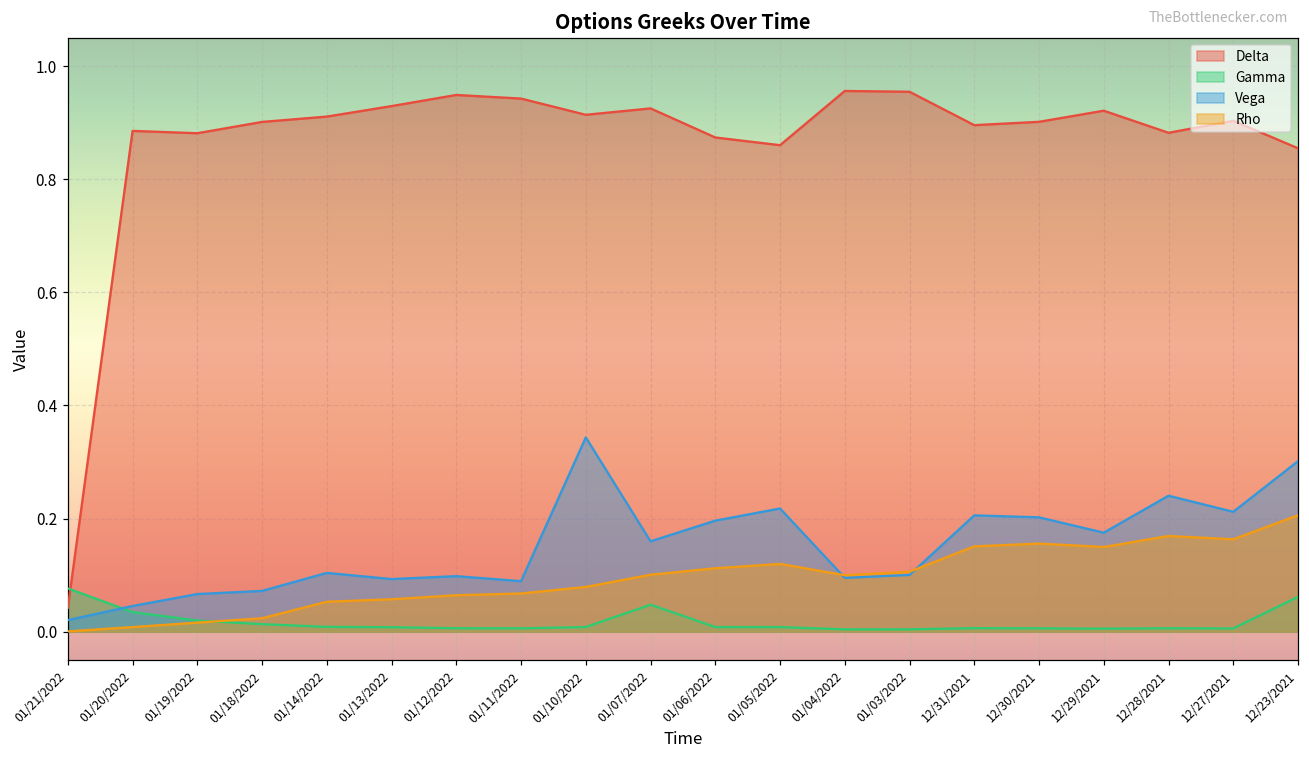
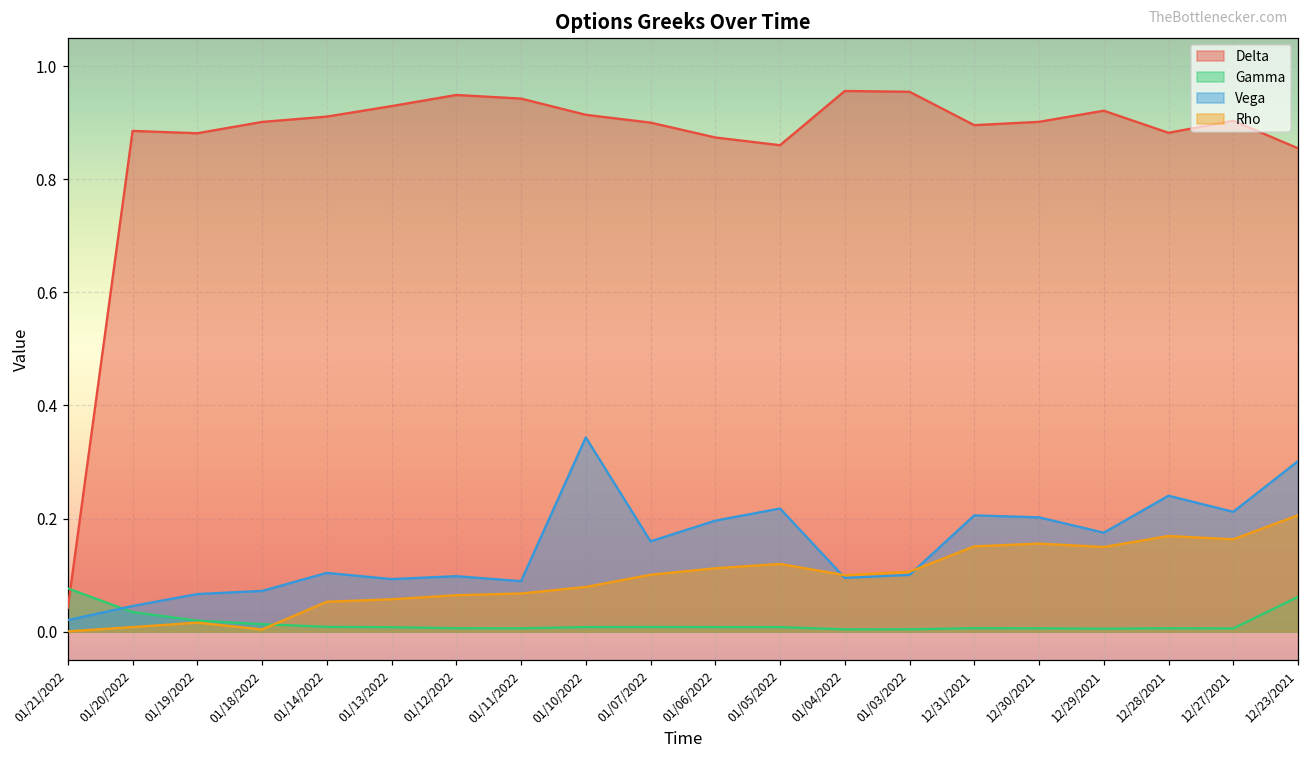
  {
    "Delta": {
      "01/21/2022": 0.04,
      "01/20/2022": 0.89,
      "01/19/2022": 0.88,
      "01/18/2022": 0.90,
      "01/14/2022": 0.91,
      "01/13/2022": 0.93,
      "01/12/2022": 0.95,
      "01/11/2022": 0.94,
      "01/10/2022": 0.91,
-     "01/07/2022": 0.92,
+     "01/07/2022": 0.90,
      "01/06/2022": 0.87,
      "01/05/2022": 0.86,
      "01/04/2022": 0.96,
      "01/03/2022": 0.95,
      "12/31/2021": 0.90,
      "12/30/2021": 0.90,
      "12/29/2021": 0.92,
      "12/28/2021": 0.88,
      "12/23/2021": 0.85
    },
    "Gamma": {
      "01/21/2022": 0.08,
      "01/20/2022": 0.03,
      "01/18/2022": 0.01,
      "01/14/2022": 0.01,
      "01/13/2022": 0.01,
      "01/12/2022": 0.01,
      "01/11/2022": 0.01,
      "01/10/2022": 0.01,
-     "01/07/2022": 0.05,
+     "01/07/2022": 0.01,
      "01/06/2022": 0.01,
      "01/05/2022": 0.01,
      "01/04/2022": 0.00,
      "01/03/2022": 0.00,
      "12/31/2021": 0.01,
      "12/30/2021": 0.01,
      "12/29/2021": 0.01,
      "12/28/2021": 0.01,
      "12/27/2021": 0.01,
      "12/23/2021": 0.06
    },
    "Vega": {
      "01/21/2022": 0.02,
      "01/20/2022": 0.05,
      "01/19/2022": 0.07,
      "01/18/2022": 0.07,
      "01/14/2022": 0.10,
      "01/13/2022": 0.09,
      "01/12/2022": 0.10,
      "01/11/2022": 0.09,
      "01/10/2022": 0.34,
      "01/07/2022": 0.16,
      "01/06/2022": 0.20,
      "01/05/2022": 0.22,
      "01/03/2022": 0.10,
      "12/31/2021": 0.21,
      "12/30/2021": 0.20,
      "12/29/2021": 0.17,
      "12/28/2021": 0.24,
      "12/27/2021": 0.21,
      "12/23/2021": 0.30
    },
    "Rho": {
      "01/21/2022": 0.00,
      "01/20/2022": 0.01,
-     "01/18/2022": 0.02,
+     "01/18/2022": 0.00,
      "01/14/2022": 0.05,
      "01/13/2022": 0.06,
      "01/12/2022": 0.06,
      "01/11/2022": 0.07,
      "01/10/2022": 0.08,
      "01/07/2022": 0.10,
      "01/06/2022": 0.11,
      "01/05/2022": 0.12,
      "01/03/2022": 0.11,
      "12/31/2021": 0.15,
      "12/30/2021": 0.16,
      "12/29/2021": 0.15,
      "12/28/2021": 0.17,
      "12/27/2021": 0.16,
      "12/23/2021": 0.21
    }
  }
